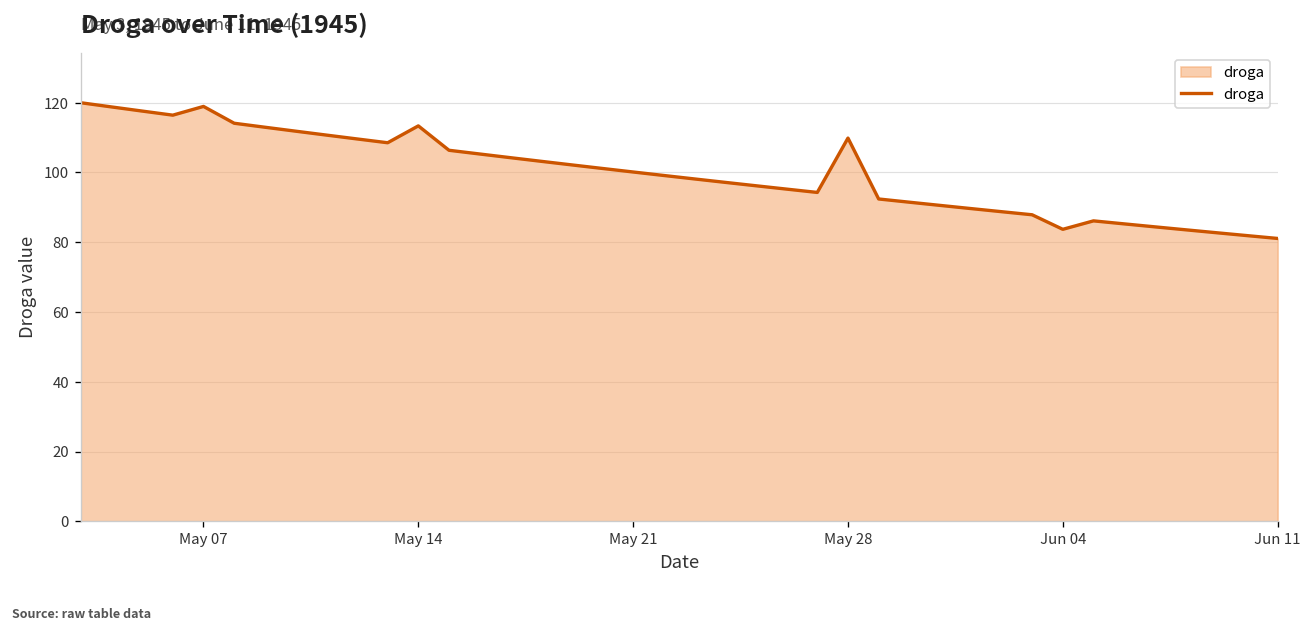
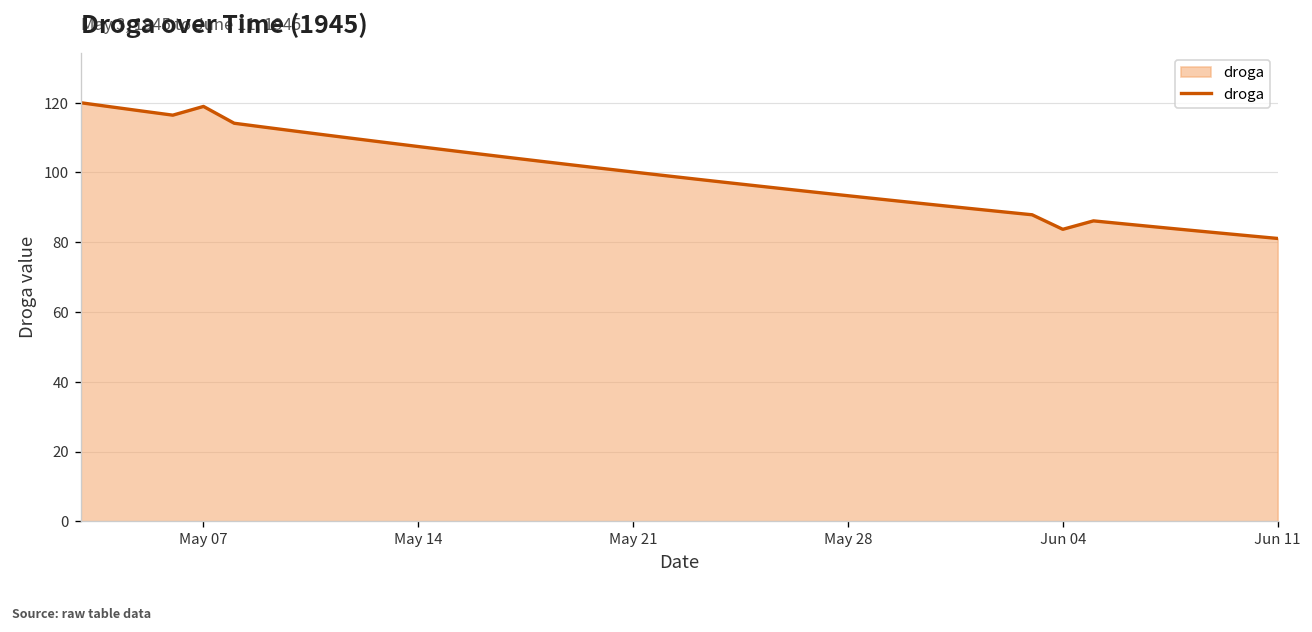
  {
    "May 07": 119,
-   "May 14": 113,
+   "May 14": 107,
    "May 21": 100,
-   "May 28": 110,
+   "May 28": 93,
    "Jun 04": 84,
    "Jun 11": 81
  }
